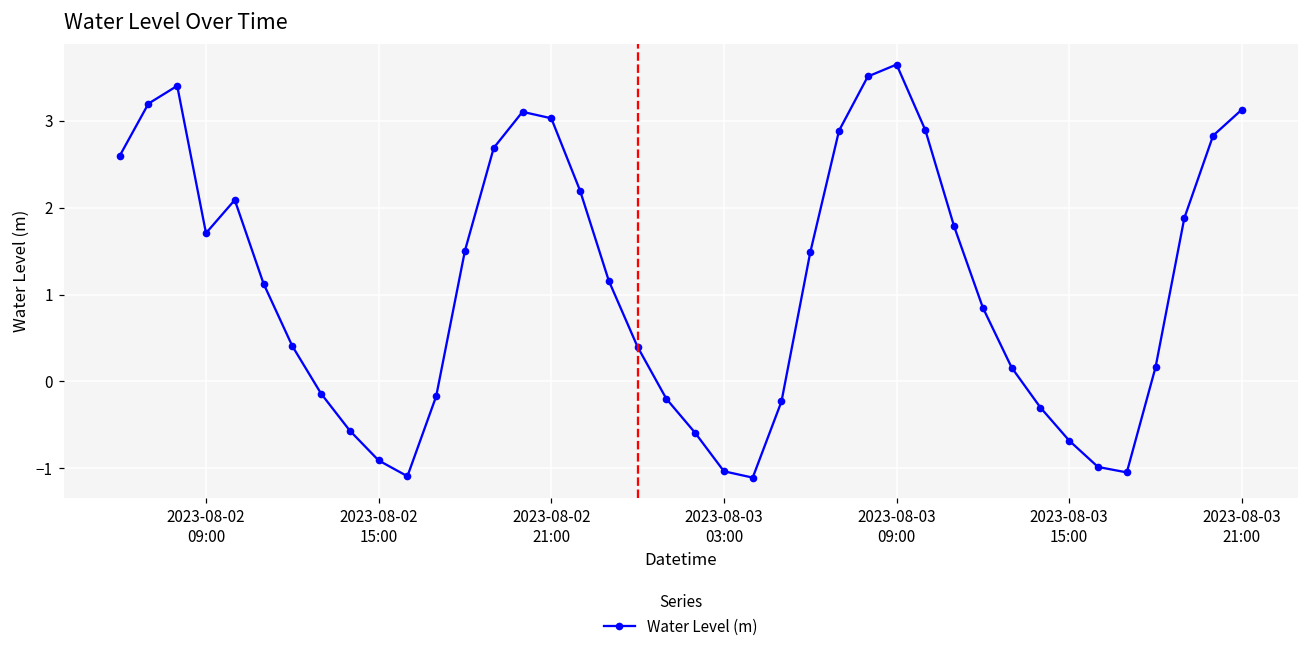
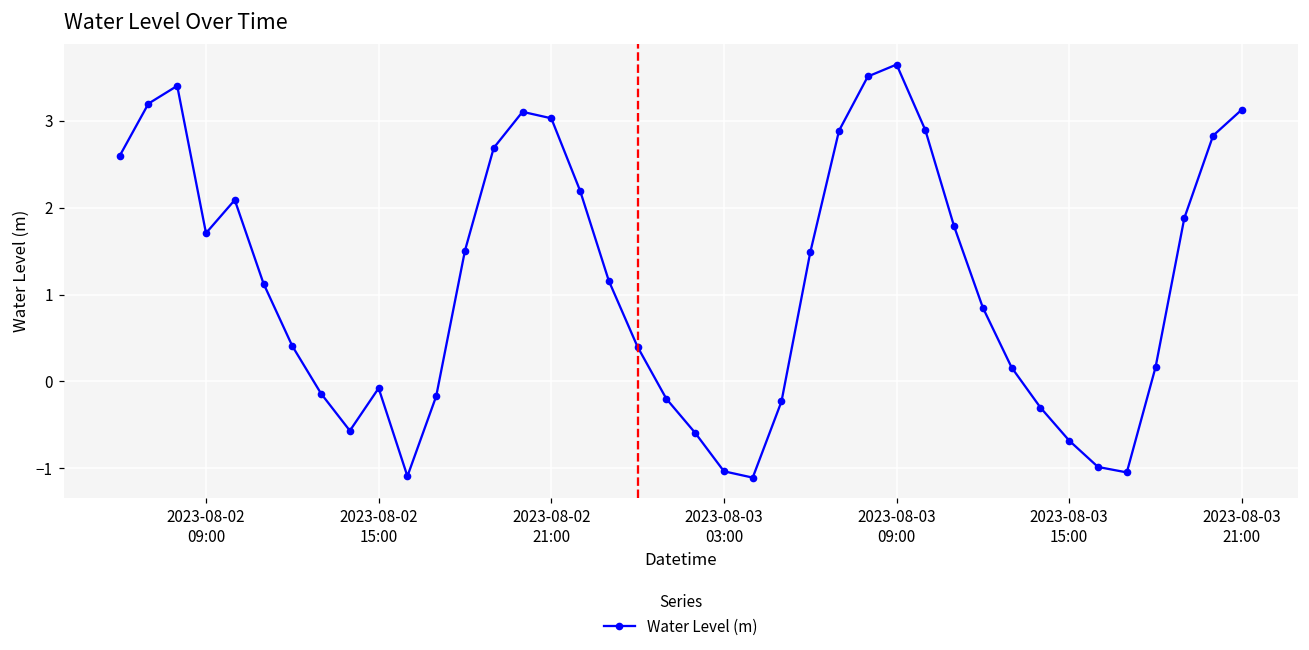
  {
    "2023-08-02 09:00": 1.7,
-   "2023-08-02 15:00": -0.9,
+   "2023-08-02 15:00": -0.1,
    "2023-08-02 21:00": 3.0,
    "2023-08-03 03:00": -1.0,
    "2023-08-03 09:00": 3.6,
    "2023-08-03 15:00": -0.7,
    "2023-08-03 21:00": 3.1
  }
